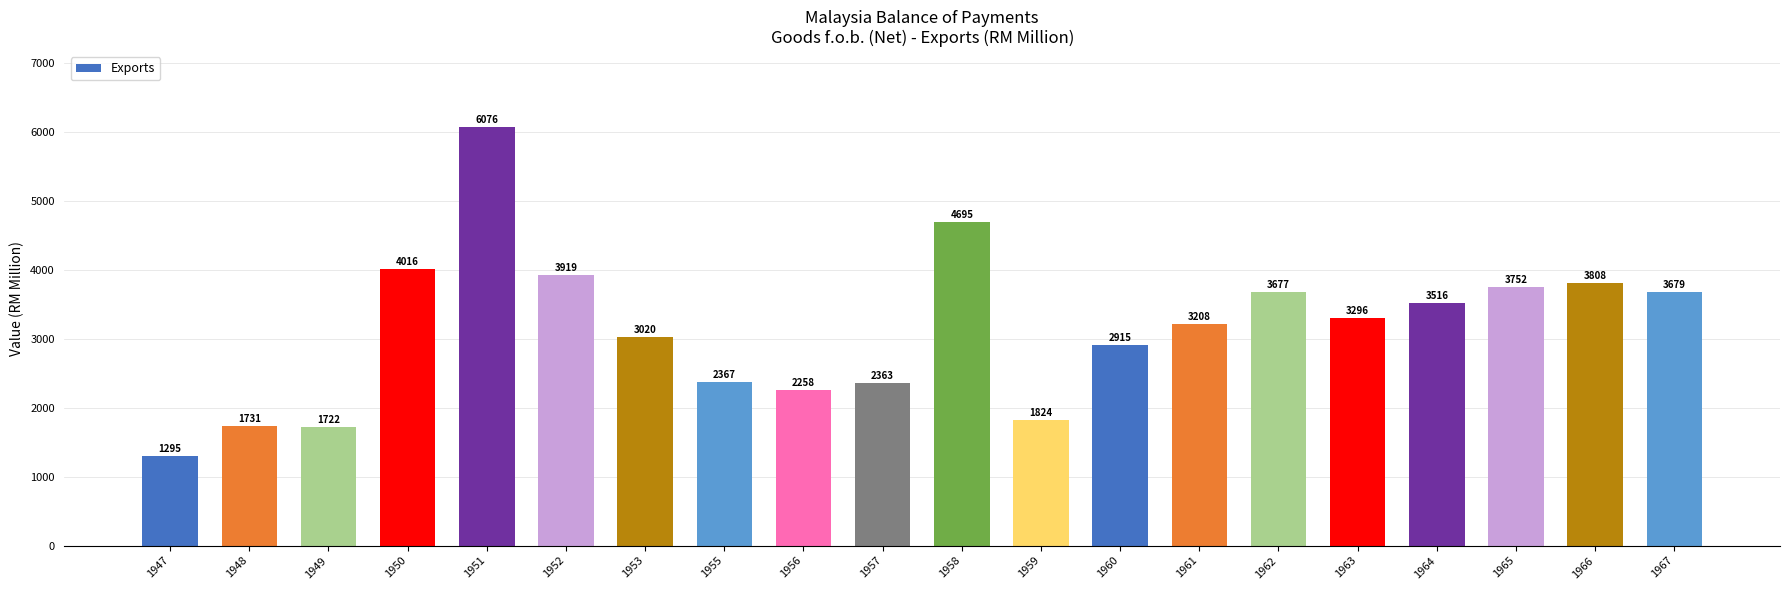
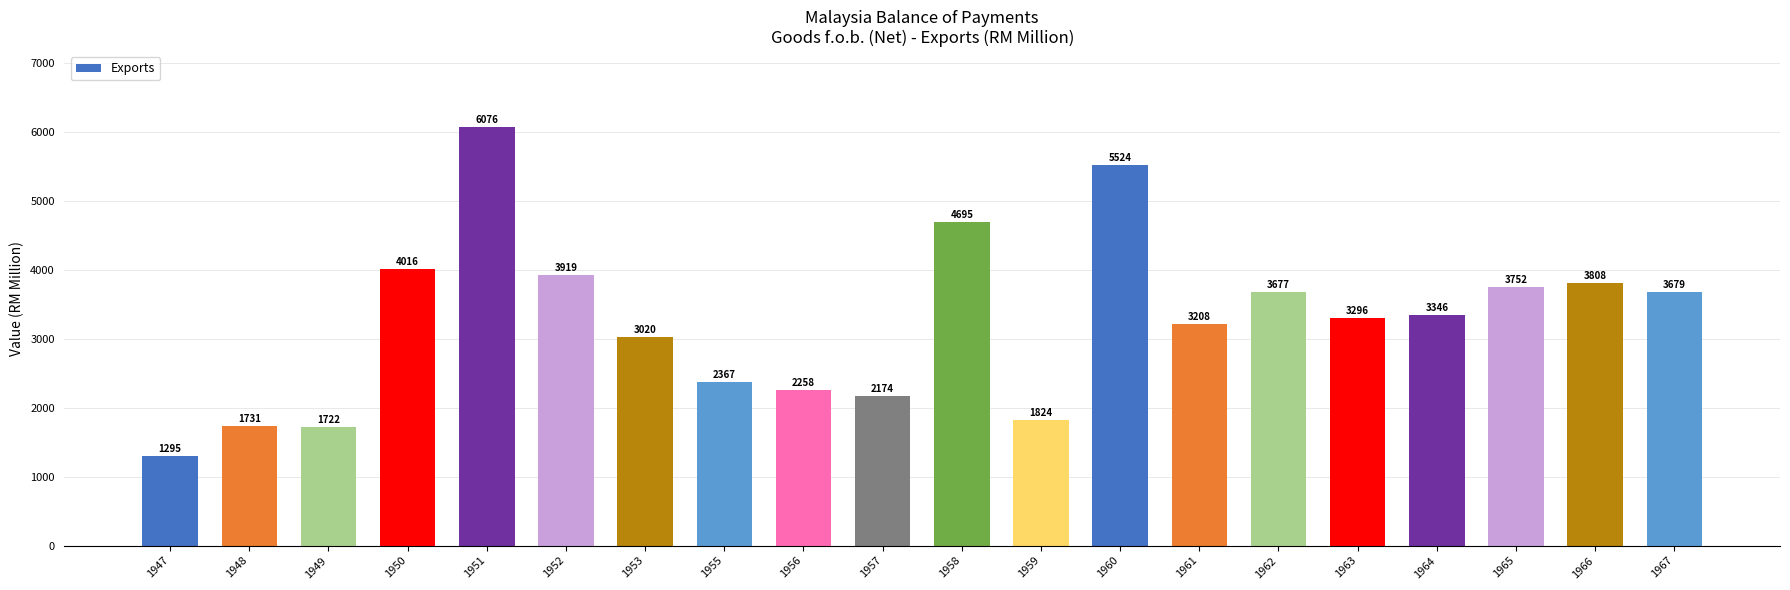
  {
    "1947": 1295,
    "1948": 1731,
    "1949": 1722,
    "1950": 4016,
    "1951": 6076,
    "1952": 3919,
    "1953": 3020,
    "1955": 2367,
    "1956": 2258,
-   "1957": 2363,
+   "1957": 2174,
    "1958": 4695,
    "1959": 1824,
-   "1960": 2915,
+   "1960": 5524,
    "1961": 3208,
    "1962": 3677,
    "1963": 3296,
-   "1964": 3516,
+   "1964": 3346,
    "1965": 3752,
    "1966": 3808,
    "1967": 3679
  }
